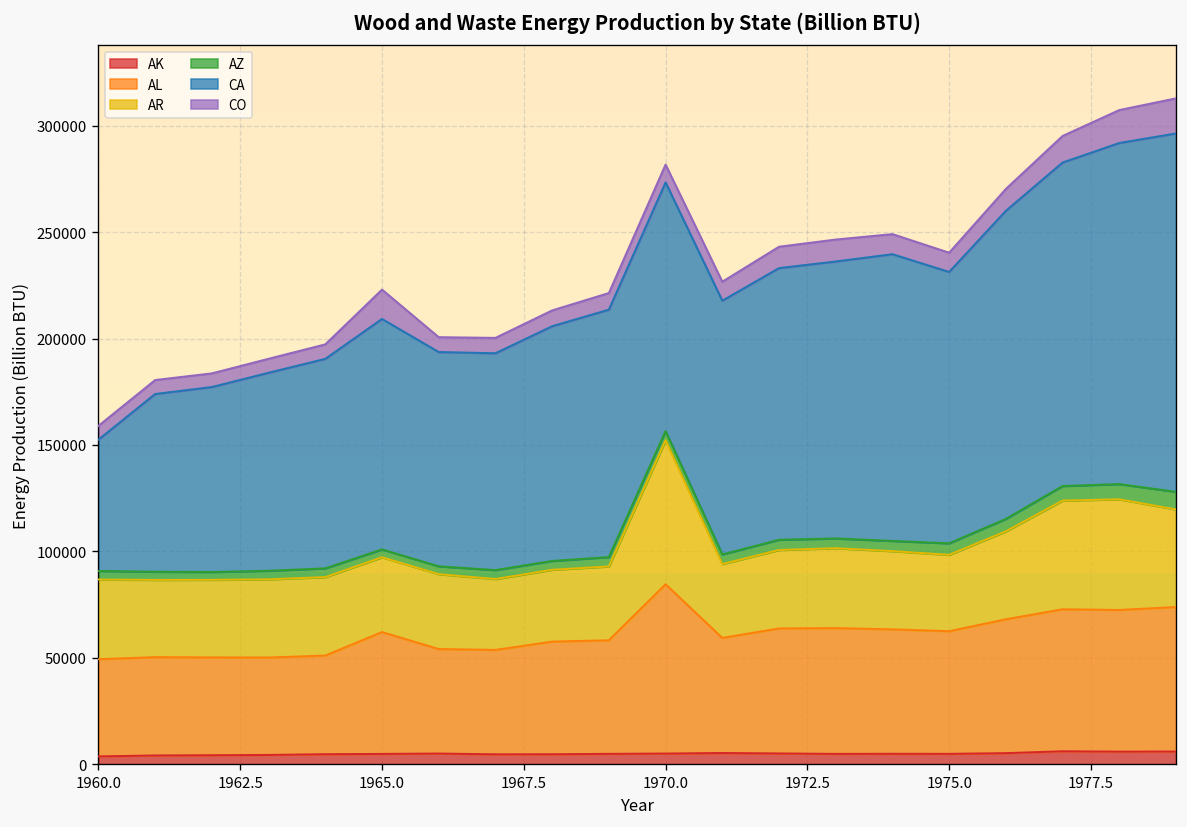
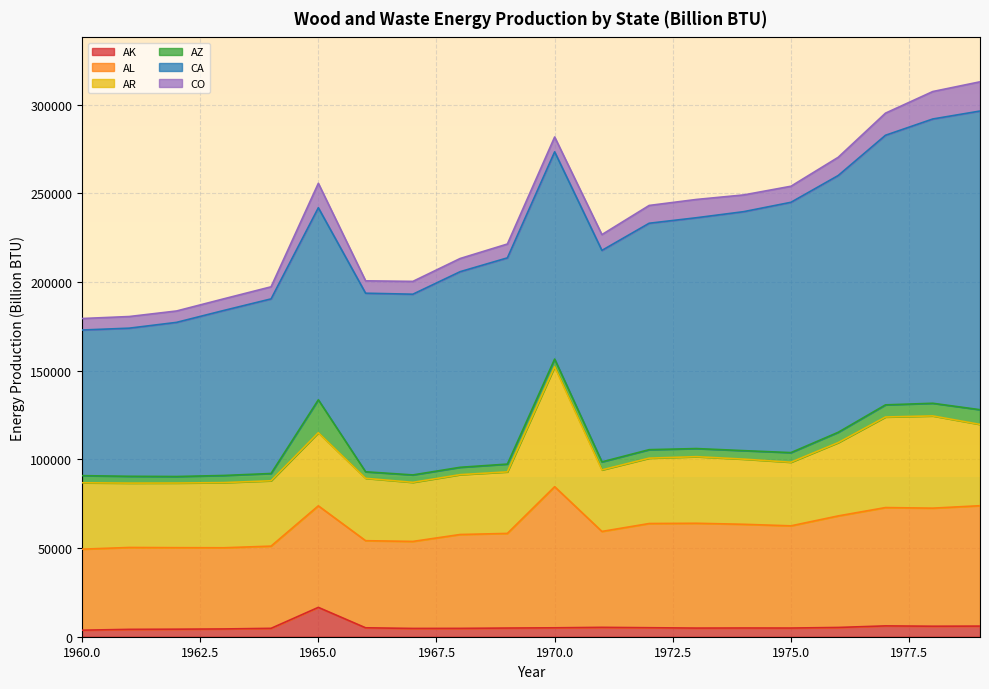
  {
    "AK": {
      "1960.0": 4000,
-     "1965.0": 5000,
+     "1965.0": 17000,
      "1970.0": 5000,
      "1975.0": 5000
    },
    "AL": {
      "1960.0": 46000,
      "1965.0": 57000,
      "1970.0": 80000,
      "1975.0": 58000
    },
    "AR": {
      "1960.0": 37000,
-     "1965.0": 35000,
+     "1965.0": 41000,
      "1970.0": 68000,
      "1975.0": 36000
    },
    "AZ": {
      "1960.0": 4000,
-     "1965.0": 4000,
+     "1965.0": 19000,
      "1970.0": 4000,
      "1975.0": 5000
    },
    "CA": {
-     "1960.0": 62000,
+     "1960.0": 82000,
      "1965.0": 108000,
      "1970.0": 117000,
-     "1975.0": 127000
+     "1975.0": 141000
    },
    "CO": {
      "1960.0": 6000,
      "1965.0": 14000,
      "1970.0": 8000,
      "1975.0": 9000
    }
  }
